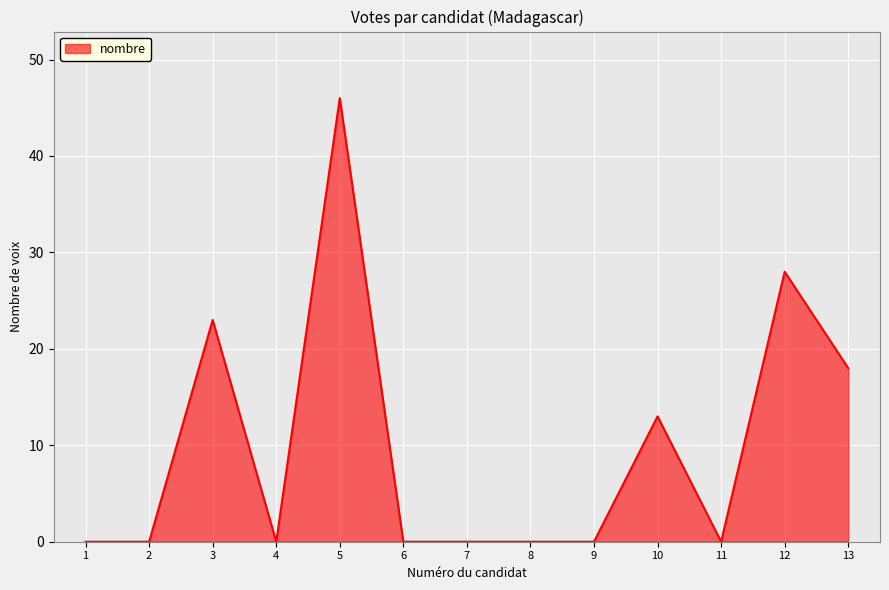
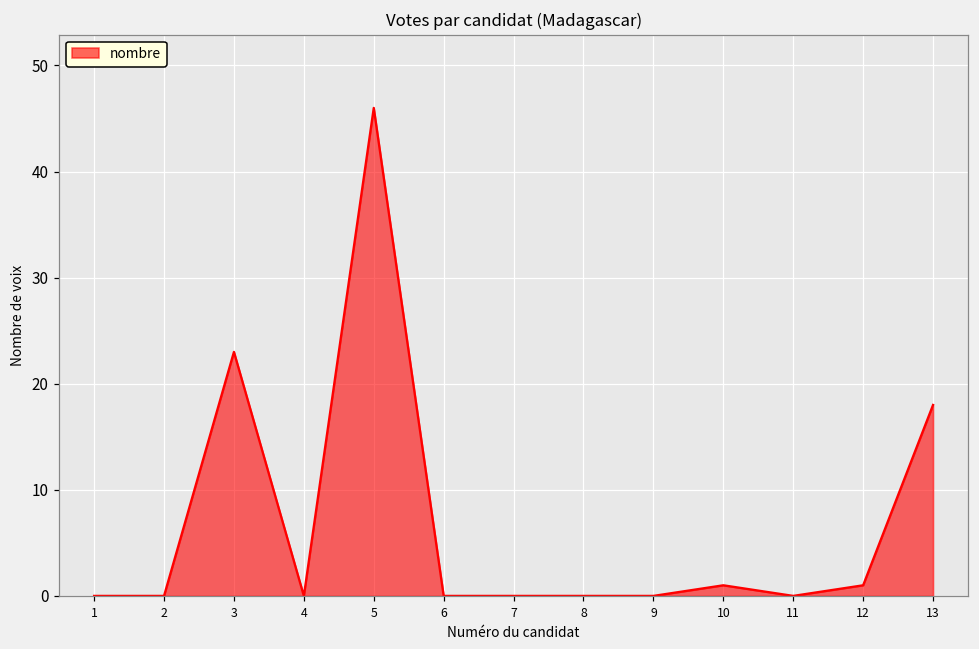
  {
    "1": 0,
    "2": 0,
    "3": 23,
    "4": 0,
    "5": 46,
    "6": 0,
    "7": 0,
    "8": 0,
    "9": 0,
-   "10": 13,
+   "10": 1,
    "11": 0,
-   "12": 28,
+   "12": 1,
    "13": 18
  }
